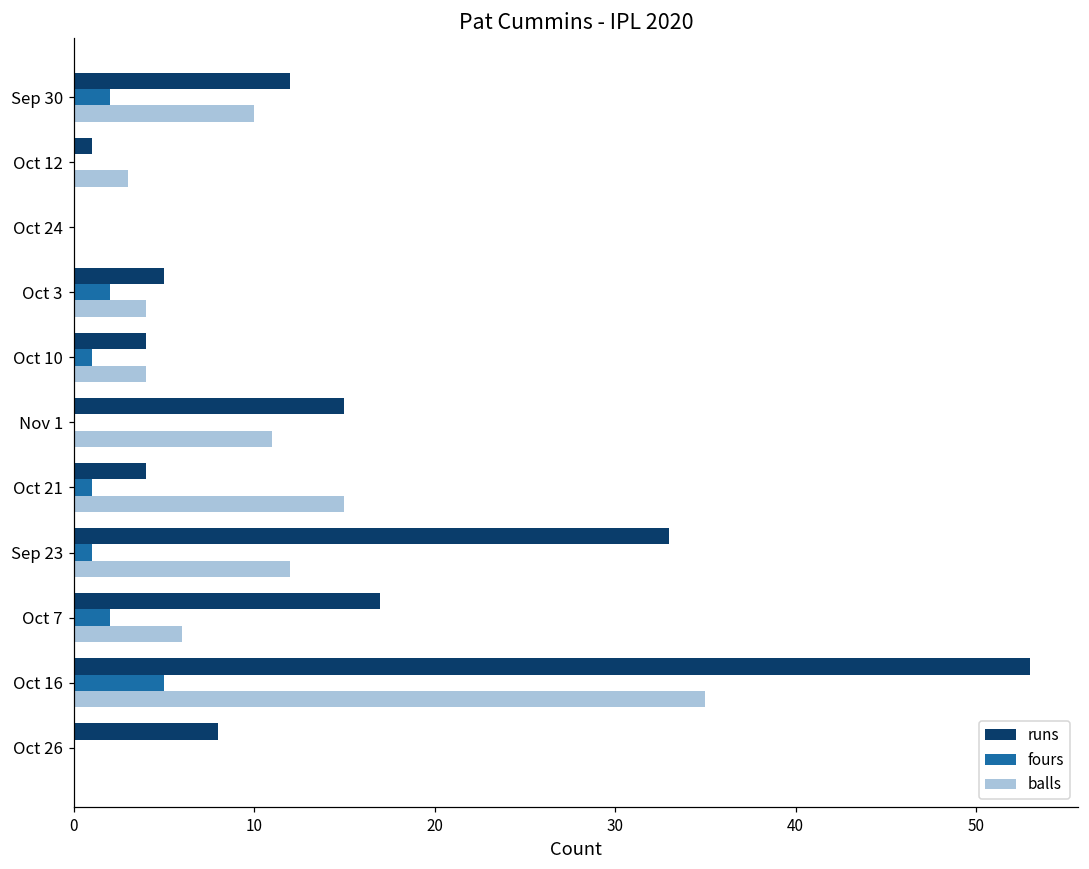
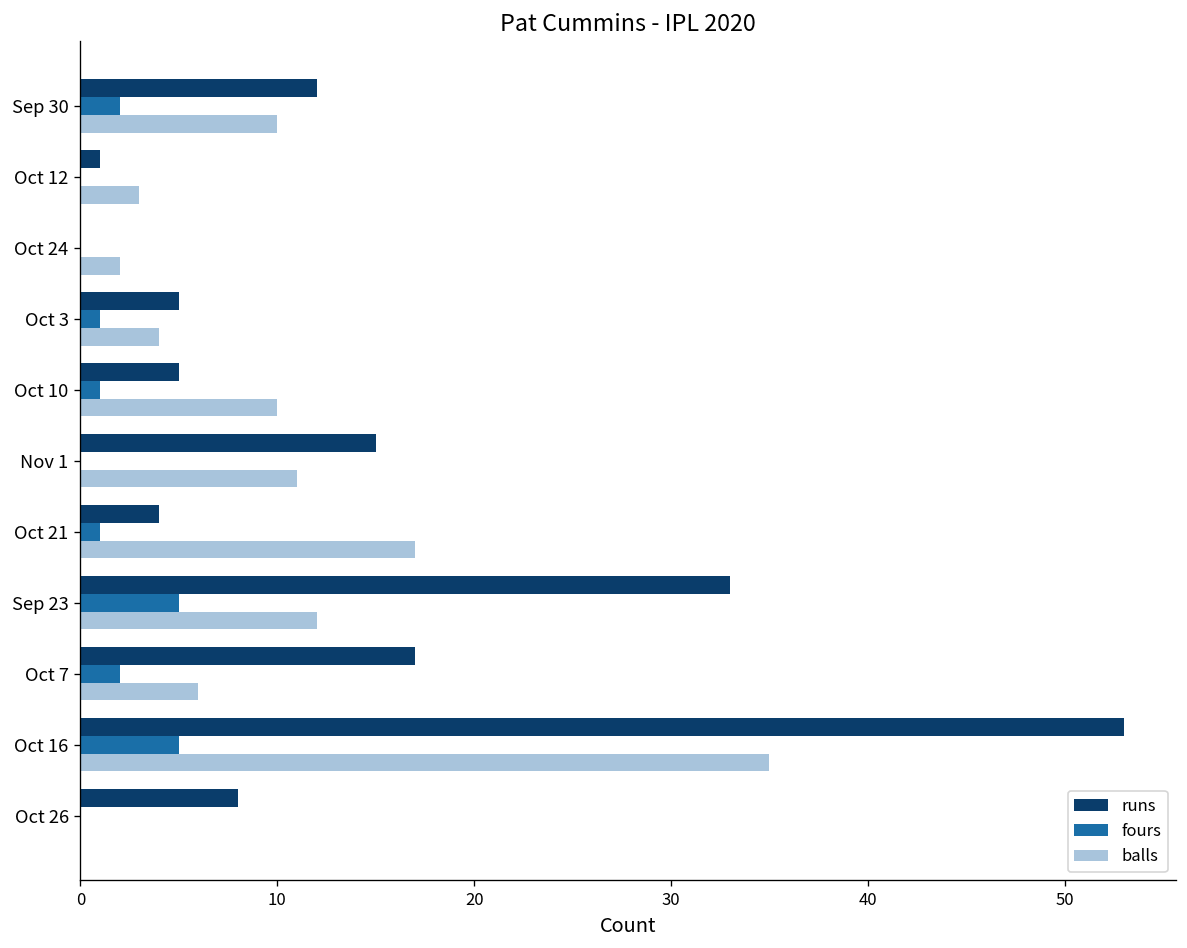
  {
    "runs": {
      "Sep 30": 12,
      "Oct 12": 1,
      "Oct 24": 0,
      "Oct 3": 5,
-     "Oct 10": 4,
+     "Oct 10": 5,
      "Nov 1": 15,
      "Oct 21": 4,
      "Sep 23": 33,
      "Oct 7": 17,
      "Oct 16": 53,
      "Oct 26": 8
    },
    "fours": {
      "Sep 30": 2,
      "Oct 12": 0,
      "Oct 24": 0,
-     "Oct 3": 2,
+     "Oct 3": 1,
      "Oct 10": 1,
      "Nov 1": 0,
      "Oct 21": 1,
-     "Sep 23": 1,
+     "Sep 23": 5,
      "Oct 7": 2,
      "Oct 16": 5,
      "Oct 26": 0
    },
    "balls": {
      "Sep 30": 10,
      "Oct 12": 3,
-     "Oct 24": 0,
+     "Oct 24": 2,
      "Oct 3": 4,
-     "Oct 10": 4,
+     "Oct 10": 10,
      "Nov 1": 11,
-     "Oct 21": 15,
+     "Oct 21": 17,
      "Sep 23": 12,
      "Oct 7": 6,
      "Oct 16": 35,
      "Oct 26": 0
    }
  }
